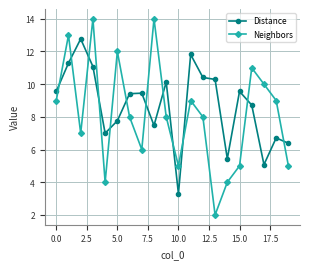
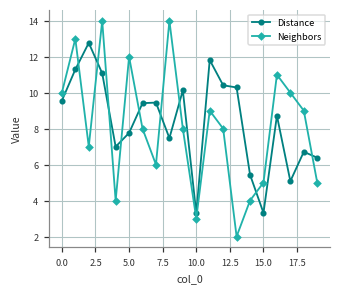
  {
    "Distance": {
      "0.0": 9.6,
      "5.0": 7.8,
      "10.0": 3.3,
-     "15.0": 9.6
+     "15.0": 3.3
    },
    "Neighbors": {
-     "0.0": 9,
+     "0.0": 10,
      "5.0": 12,
-     "10.0": 5,
+     "10.0": 3,
      "15.0": 5
    }
  }
